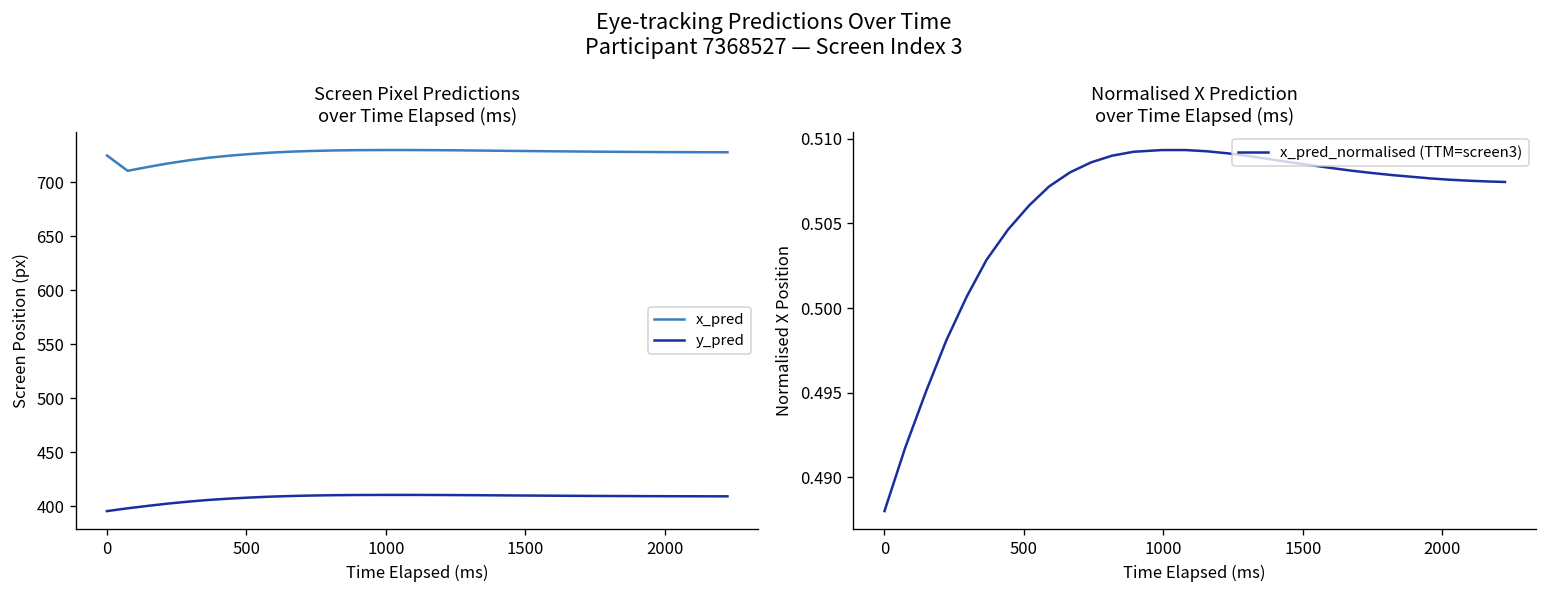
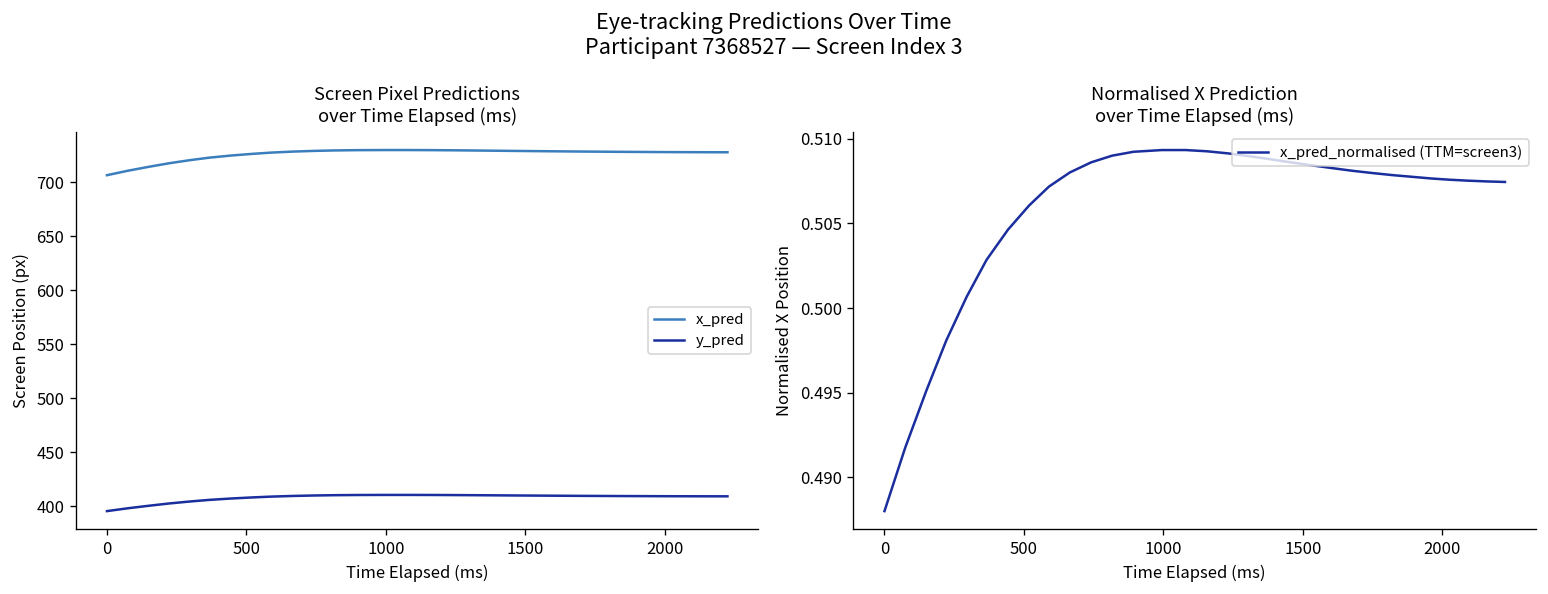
  {
    "Screen Pixel Predictions over Time Elapsed (ms)": {
      "x_pred": {
-       "0": 720
+       "0": 710
      },
      "y_pred": {
        "0": 400
      }
    },
    "Normalised X Prediction over Time Elapsed (ms)": {
      "0": 0.4880
    }
  }
